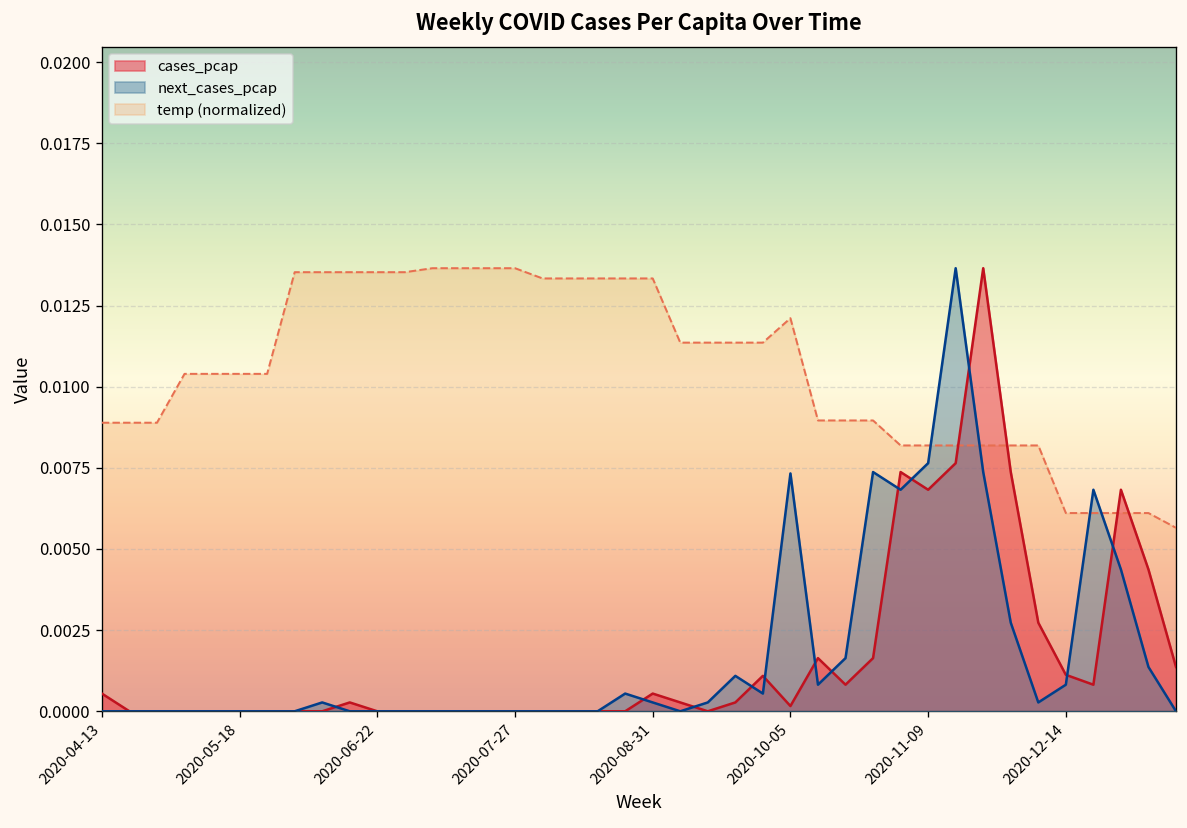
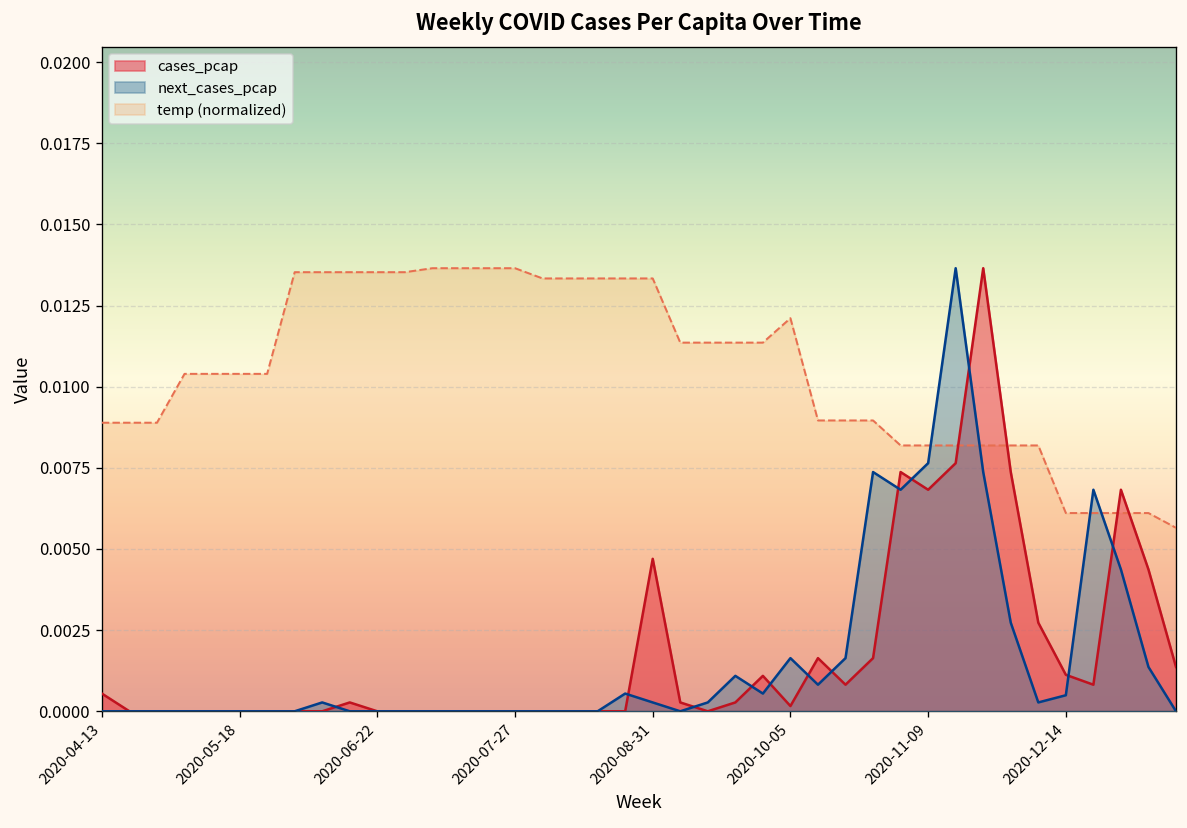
  {
    "cases_pcap": {
      "2020-04-13": 0.0005,
-     "2020-08-31": 0.0005,
+     "2020-08-31": 0.0047,
      "2020-10-05": 0.0002,
      "2020-11-09": 0.0068,
      "2020-12-14": 0.0011
    },
    "next_cases_pcap": {
      "2020-04-13": 0.0000,
      "2020-08-31": 0.0003,
-     "2020-10-05": 0.0073,
+     "2020-10-05": 0.0016,
      "2020-11-09": 0.0076,
-     "2020-12-14": 0.0008
+     "2020-12-14": 0.0005
    },
    "temp (normalized)": {
      "2020-04-13": 0.0089,
      "2020-05-18": 0.0104,
      "2020-06-22": 0.0135,
      "2020-07-27": 0.0137,
      "2020-08-31": 0.0133,
      "2020-10-05": 0.0121,
      "2020-11-09": 0.0082,
      "2020-12-14": 0.0061
    }
  }
